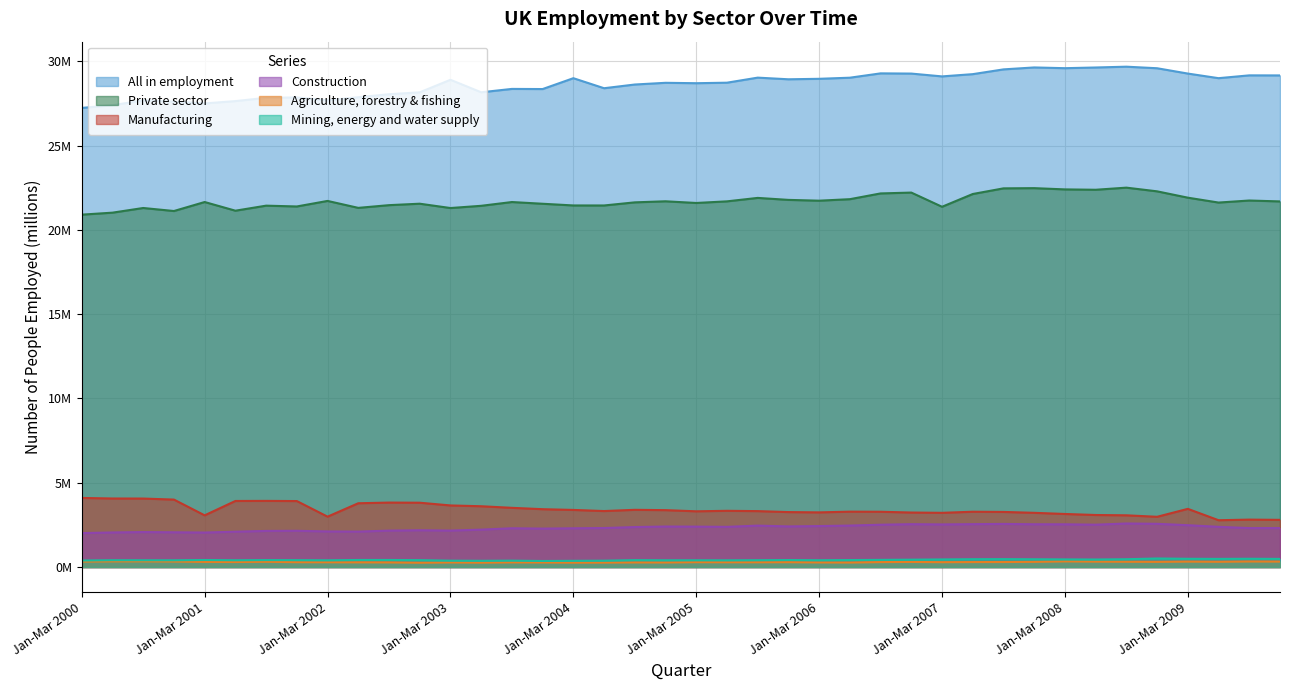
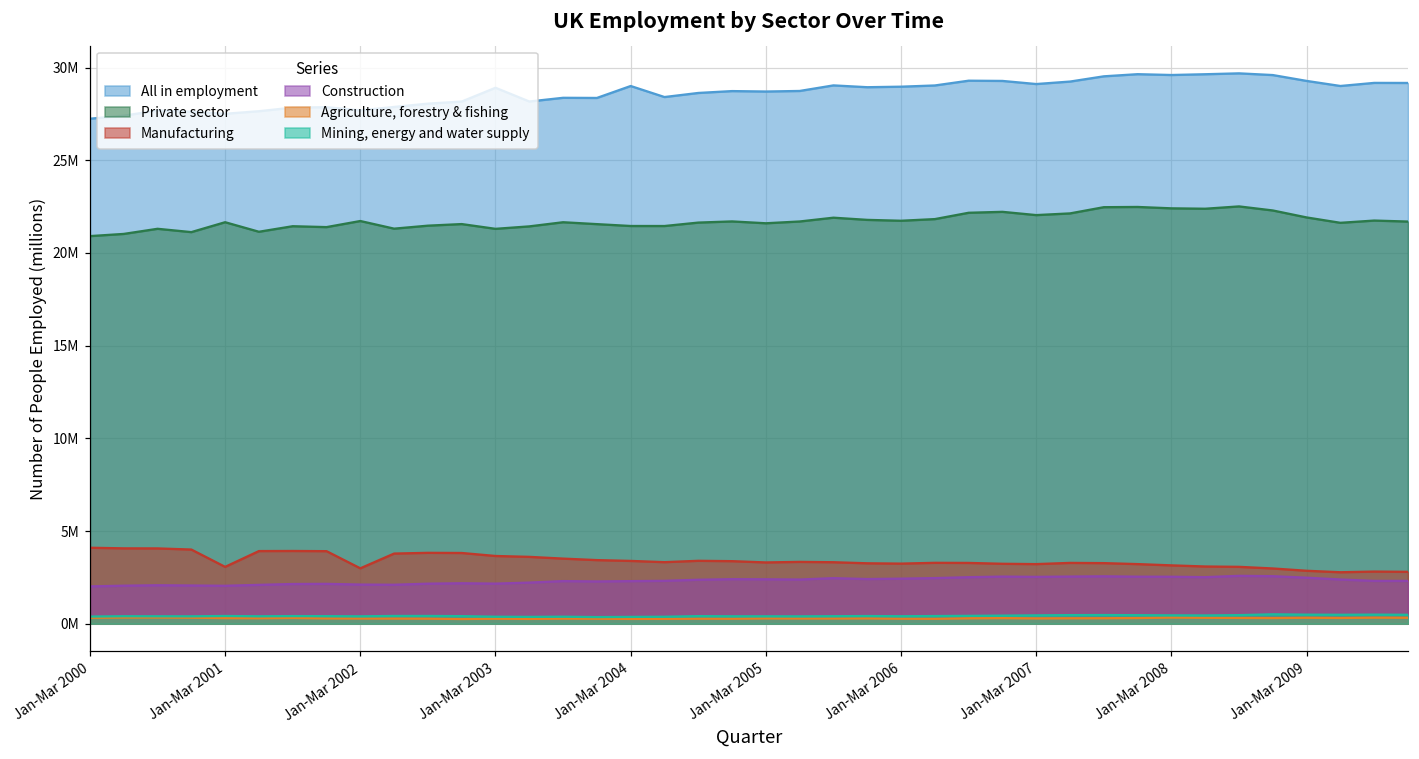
  {
    "All in employment": {
      "Jan-Mar 2000": 27200000,
      "Jan-Mar 2004": 29000000,
      "Jan-Mar 2005": 28700000,
      "Jan-Mar 2006": 29000000,
      "Jan-Mar 2007": 29100000,
      "Jan-Mar 2008": 29600000,
      "Jan-Mar 2009": 29300000
    },
    "Private sector": {
      "Jan-Mar 2000": 20900000,
      "Jan-Mar 2001": 21700000,
      "Jan-Mar 2002": 21700000,
      "Jan-Mar 2003": 21300000,
      "Jan-Mar 2004": 21500000,
      "Jan-Mar 2005": 21600000,
      "Jan-Mar 2006": 21700000,
-     "Jan-Mar 2007": 21400000,
+     "Jan-Mar 2007": 22000000,
      "Jan-Mar 2008": 22400000,
      "Jan-Mar 2009": 21900000
    },
    "Manufacturing": {
      "Jan-Mar 2000": 4100000,
      "Jan-Mar 2001": 3100000,
      "Jan-Mar 2002": 3000000,
      "Jan-Mar 2003": 3700000,
      "Jan-Mar 2004": 3400000,
      "Jan-Mar 2005": 3300000,
      "Jan-Mar 2006": 3200000,
      "Jan-Mar 2007": 3200000,
      "Jan-Mar 2008": 3100000,
-     "Jan-Mar 2009": 3500000
+     "Jan-Mar 2009": 2900000
    },
    "Construction": {
      "Jan-Mar 2000": 2000000,
      "Jan-Mar 2001": 2000000,
      "Jan-Mar 2002": 2100000,
      "Jan-Mar 2003": 2200000,
      "Jan-Mar 2004": 2300000,
      "Jan-Mar 2005": 2400000,
      "Jan-Mar 2006": 2400000,
      "Jan-Mar 2007": 2500000,
      "Jan-Mar 2008": 2500000,
      "Jan-Mar 2009": 2500000
    },
    "Agriculture, forestry & fishing": {
      "Jan-Mar 2007": 300000,
      "Jan-Mar 2009": 300000
    },
    "Mining, energy and water supply": {
      "Jan-Mar 2007": 500000,
      "Jan-Mar 2009": 500000
    }
  }
